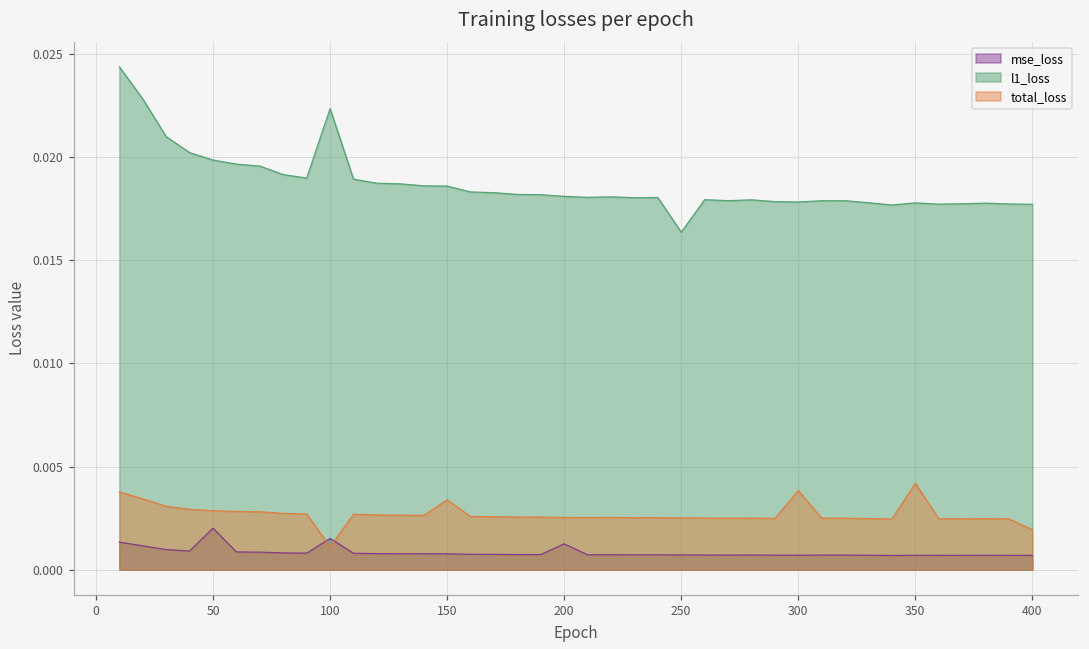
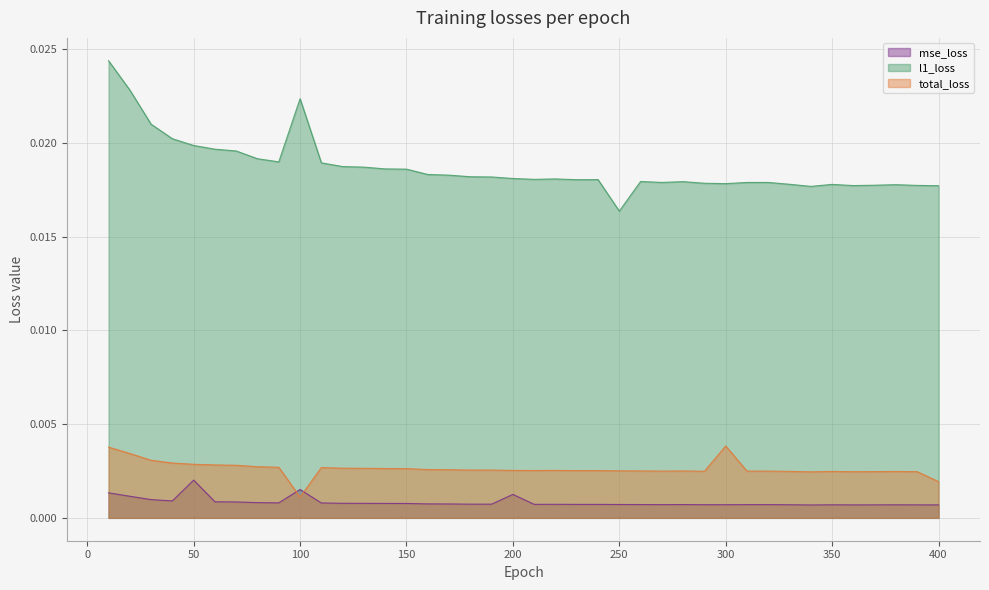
  {
    "mse_loss": {
      "50": 0.0020,
      "100": 0.0015,
      "150": 0.0008,
      "200": 0.0013,
      "250": 0.0007,
      "300": 0.0007,
      "350": 0.0007,
      "400": 0.0007
    },
    "l1_loss": {
      "50": 0.0199,
      "100": 0.0224,
      "150": 0.0186,
      "200": 0.0181,
      "250": 0.0164,
      "300": 0.0178,
      "350": 0.0178,
      "400": 0.0177
    },
    "total_loss": {
      "50": 0.0029,
      "100": 0.0011,
-     "150": 0.0034,
+     "150": 0.0026,
      "200": 0.0025,
      "250": 0.0025,
      "300": 0.0038,
-     "350": 0.0042,
+     "350": 0.0025,
      "400": 0.0019
    }
  }
